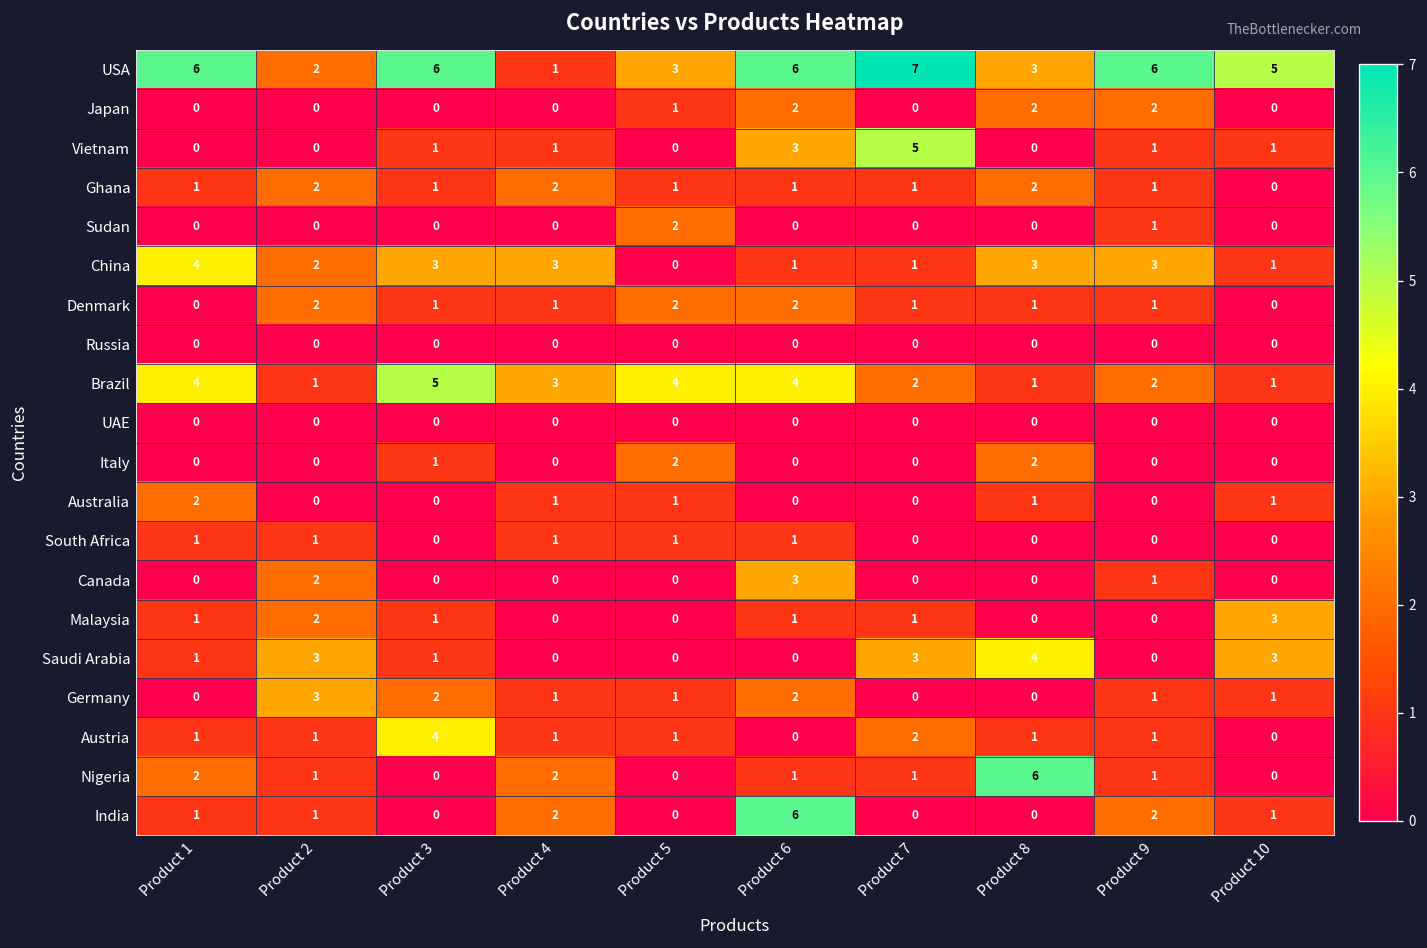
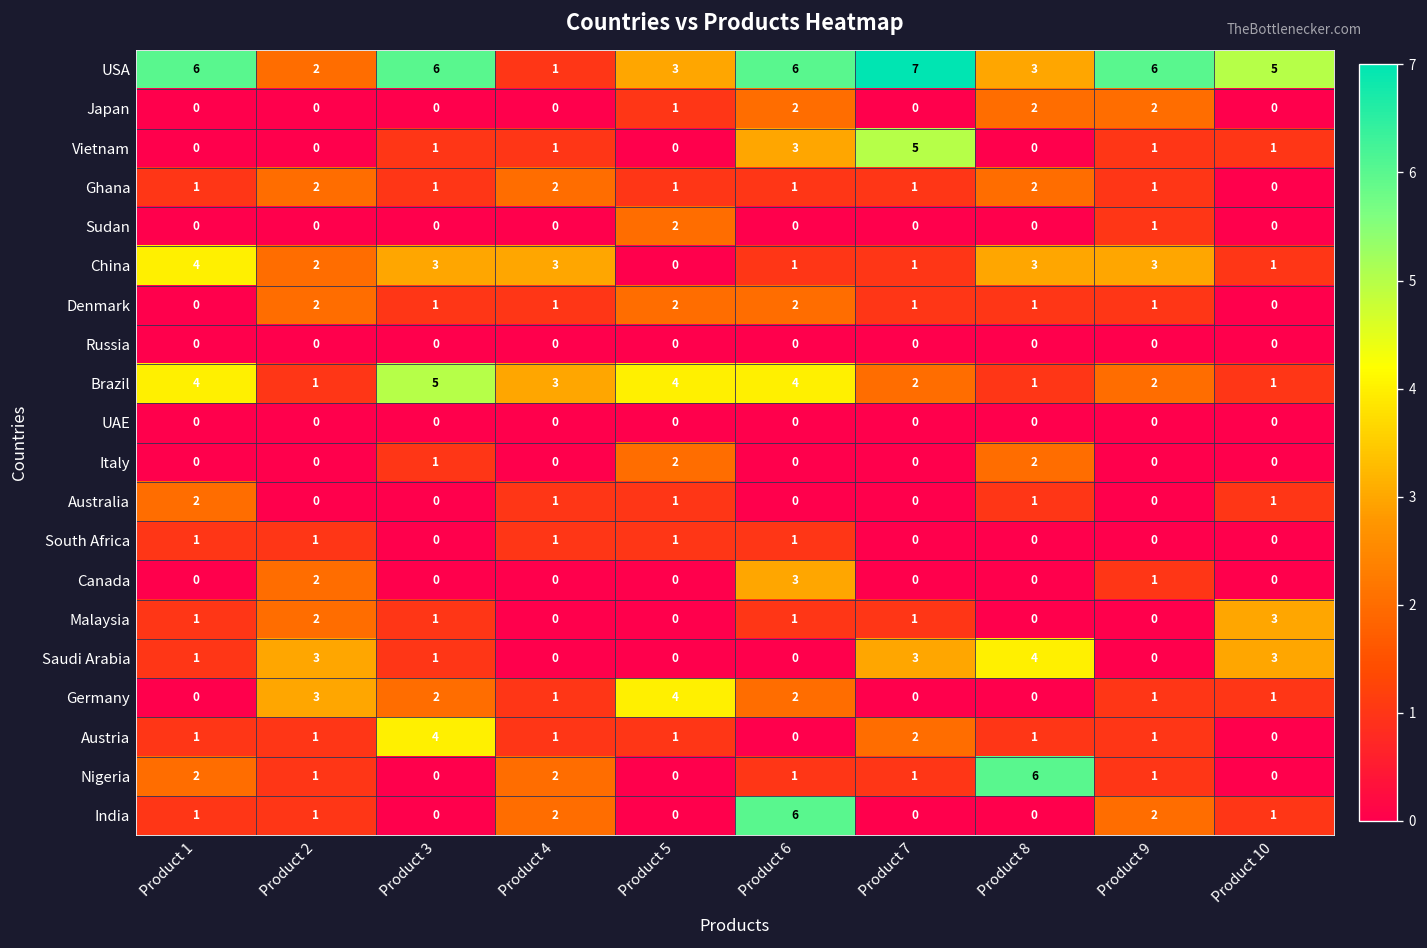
  {
    "USA": {
      "Product 1": 6,
      "Product 2": 2,
      "Product 3": 6,
      "Product 4": 1,
      "Product 5": 3,
      "Product 6": 6,
      "Product 7": 7,
      "Product 8": 3,
      "Product 9": 6,
      "Product 10": 5
    },
    "Japan": {
      "Product 1": 0,
      "Product 2": 0,
      "Product 3": 0,
      "Product 4": 0,
      "Product 5": 1,
      "Product 6": 2,
      "Product 7": 0,
      "Product 8": 2,
      "Product 9": 2,
      "Product 10": 0
    },
    "Vietnam": {
      "Product 1": 0,
      "Product 2": 0,
      "Product 3": 1,
      "Product 4": 1,
      "Product 5": 0,
      "Product 6": 3,
      "Product 7": 5,
      "Product 8": 0,
      "Product 9": 1,
      "Product 10": 1
    },
    "Ghana": {
      "Product 1": 1,
      "Product 2": 2,
      "Product 3": 1,
      "Product 4": 2,
      "Product 5": 1,
      "Product 6": 1,
      "Product 7": 1,
      "Product 8": 2,
      "Product 9": 1,
      "Product 10": 0
    },
    "Sudan": {
      "Product 1": 0,
      "Product 2": 0,
      "Product 3": 0,
      "Product 4": 0,
      "Product 5": 2,
      "Product 6": 0,
      "Product 7": 0,
      "Product 8": 0,
      "Product 9": 1,
      "Product 10": 0
    },
    "China": {
      "Product 1": 4,
      "Product 2": 2,
      "Product 3": 3,
      "Product 4": 3,
      "Product 5": 0,
      "Product 6": 1,
      "Product 7": 1,
      "Product 8": 3,
      "Product 9": 3,
      "Product 10": 1
    },
    "Denmark": {
      "Product 1": 0,
      "Product 2": 2,
      "Product 3": 1,
      "Product 4": 1,
      "Product 5": 2,
      "Product 6": 2,
      "Product 7": 1,
      "Product 8": 1,
      "Product 9": 1,
      "Product 10": 0
    },
    "Russia": {
      "Product 1": 0,
      "Product 2": 0,
      "Product 3": 0,
      "Product 4": 0,
      "Product 5": 0,
      "Product 6": 0,
      "Product 7": 0,
      "Product 8": 0,
      "Product 9": 0,
      "Product 10": 0
    },
    "Brazil": {
      "Product 1": 4,
      "Product 2": 1,
      "Product 3": 5,
      "Product 4": 3,
      "Product 5": 4,
      "Product 6": 4,
      "Product 7": 2,
      "Product 8": 1,
      "Product 9": 2,
      "Product 10": 1
    },
    "UAE": {
      "Product 1": 0,
      "Product 2": 0,
      "Product 3": 0,
      "Product 4": 0,
      "Product 5": 0,
      "Product 6": 0,
      "Product 7": 0,
      "Product 8": 0,
      "Product 9": 0,
      "Product 10": 0
    },
    "Italy": {
      "Product 1": 0,
      "Product 2": 0,
      "Product 3": 1,
      "Product 4": 0,
      "Product 5": 2,
      "Product 6": 0,
      "Product 7": 0,
      "Product 8": 2,
      "Product 9": 0,
      "Product 10": 0
    },
    "Australia": {
      "Product 1": 2,
      "Product 2": 0,
      "Product 3": 0,
      "Product 4": 1,
      "Product 5": 1,
      "Product 6": 0,
      "Product 7": 0,
      "Product 8": 1,
      "Product 9": 0,
      "Product 10": 1
    },
    "South Africa": {
      "Product 1": 1,
      "Product 2": 1,
      "Product 3": 0,
      "Product 4": 1,
      "Product 5": 1,
      "Product 6": 1,
      "Product 7": 0,
      "Product 8": 0,
      "Product 9": 0,
      "Product 10": 0
    },
    "Canada": {
      "Product 1": 0,
      "Product 2": 2,
      "Product 3": 0,
      "Product 4": 0,
      "Product 5": 0,
      "Product 6": 3,
      "Product 7": 0,
      "Product 8": 0,
      "Product 9": 1,
      "Product 10": 0
    },
    "Malaysia": {
      "Product 1": 1,
      "Product 2": 2,
      "Product 3": 1,
      "Product 4": 0,
      "Product 5": 0,
      "Product 6": 1,
      "Product 7": 1,
      "Product 8": 0,
      "Product 9": 0,
      "Product 10": 3
    },
    "Saudi Arabia": {
      "Product 1": 1,
      "Product 2": 3,
      "Product 3": 1,
      "Product 4": 0,
      "Product 5": 0,
      "Product 6": 0,
      "Product 7": 3,
      "Product 8": 4,
      "Product 9": 0,
      "Product 10": 3
    },
    "Germany": {
      "Product 1": 0,
      "Product 2": 3,
      "Product 3": 2,
      "Product 4": 1,
-     "Product 5": 1,
+     "Product 5": 4,
      "Product 6": 2,
      "Product 7": 0,
      "Product 8": 0,
      "Product 9": 1,
      "Product 10": 1
    },
    "Austria": {
      "Product 1": 1,
      "Product 2": 1,
      "Product 3": 4,
      "Product 4": 1,
      "Product 5": 1,
      "Product 6": 0,
      "Product 7": 2,
      "Product 8": 1,
      "Product 9": 1,
      "Product 10": 0
    },
    "Nigeria": {
      "Product 1": 2,
      "Product 2": 1,
      "Product 3": 0,
      "Product 4": 2,
      "Product 5": 0,
      "Product 6": 1,
      "Product 7": 1,
      "Product 8": 6,
      "Product 9": 1,
      "Product 10": 0
    },
    "India": {
      "Product 1": 1,
      "Product 2": 1,
      "Product 3": 0,
      "Product 4": 2,
      "Product 5": 0,
      "Product 6": 6,
      "Product 7": 0,
      "Product 8": 0,
      "Product 9": 2,
      "Product 10": 1
    }
  }
